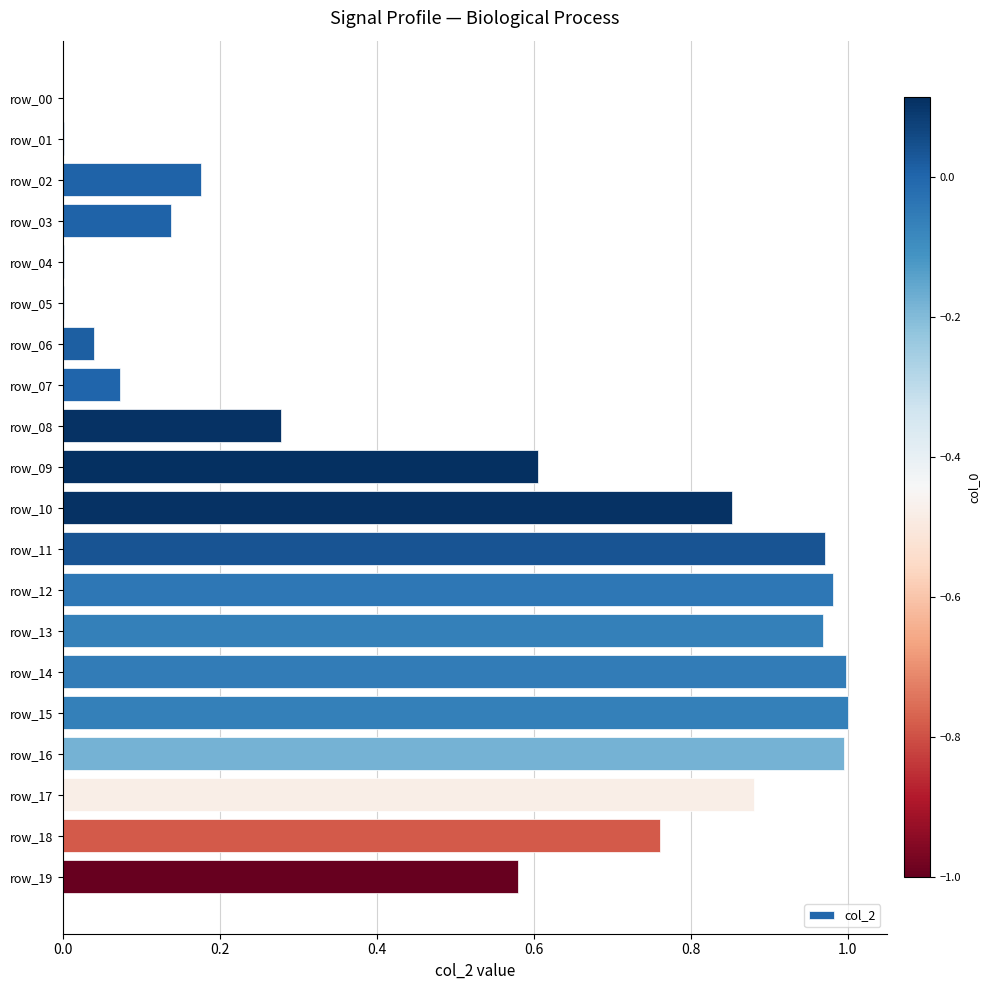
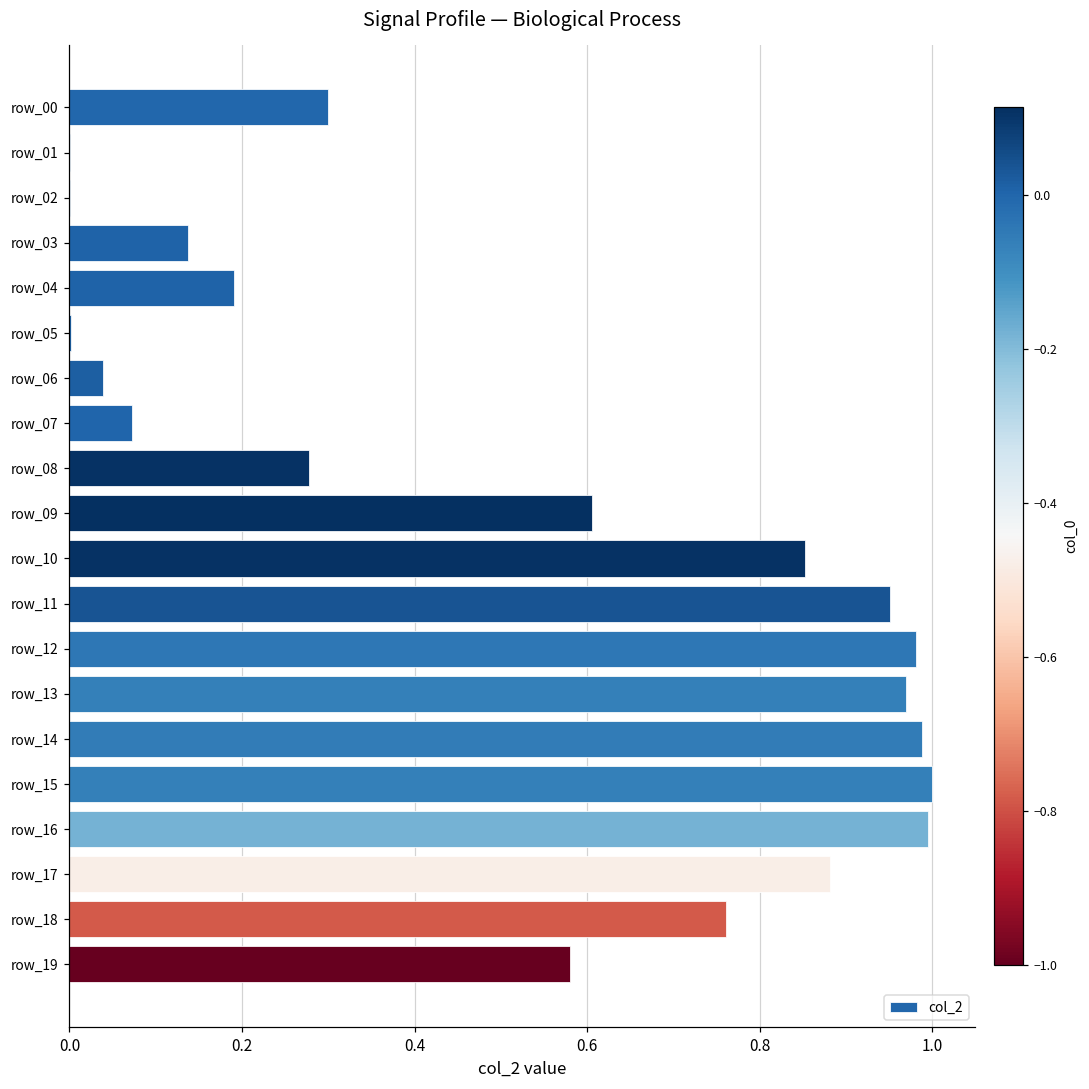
  {
-   "row_00": 0.0,
-   "row_02": 0.18,
+   "row_00": 0.3,
+   "row_02": 0.00,
    "row_03": 0.14,
-   "row_04": 0.00,
+   "row_04": 0.19,
    "row_06": 0.04,
    "row_07": 0.07,
    "row_08": 0.28,
    "row_09": 0.61,
    "row_10": 0.85,
-   "row_11": 0.97,
+   "row_11": 0.95,
    "row_12": 0.98,
    "row_13": 0.97,
-   "row_14": 1.00,
+   "row_14": 0.99,
    "row_15": 1.00,
    "row_16": 0.99,
    "row_17": 0.88,
    "row_18": 0.76,
    "row_19": 0.58
  }
